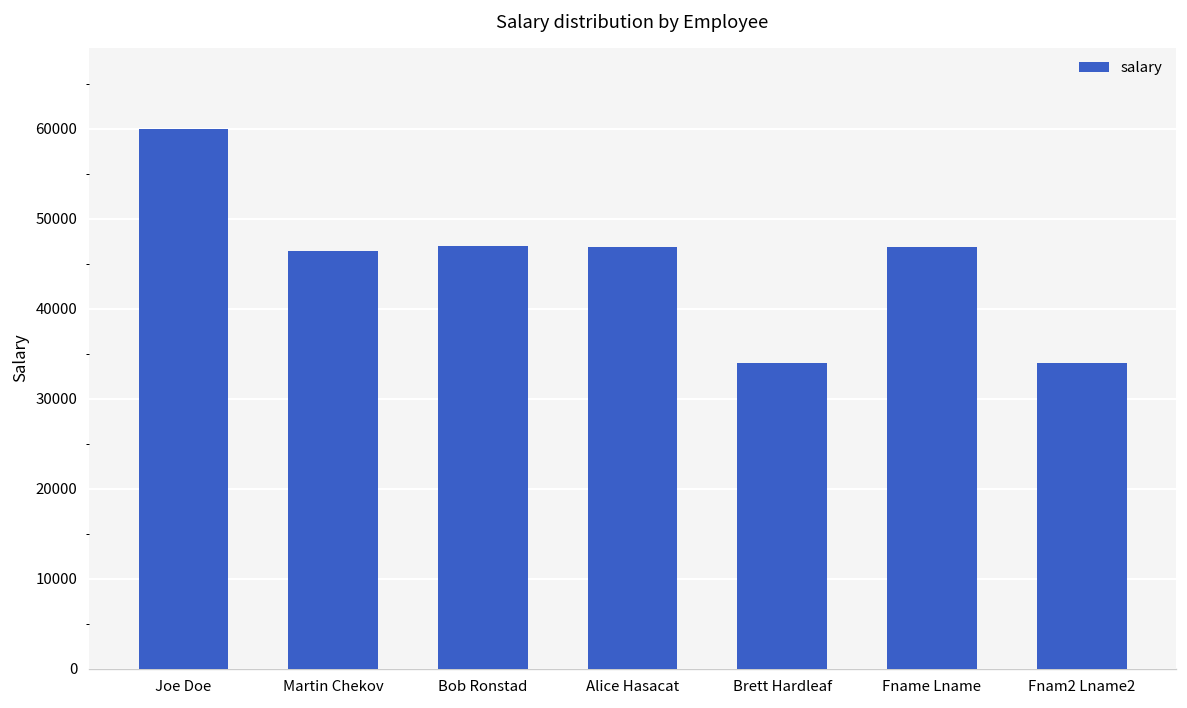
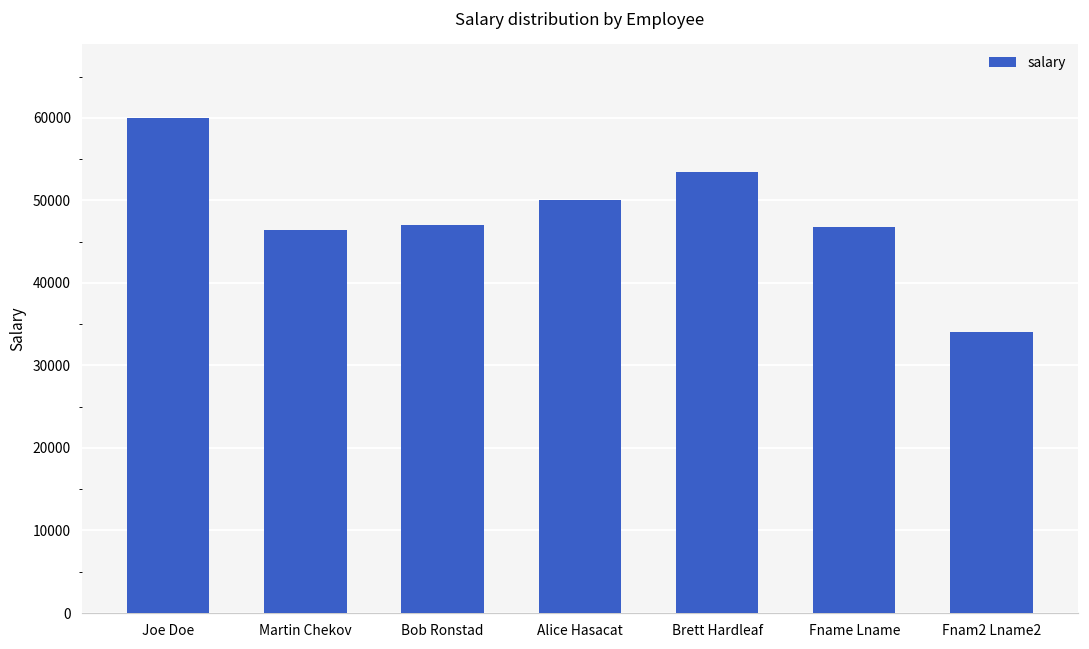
  {
    "Joe Doe": 60000,
    "Martin Chekov": 46000,
    "Bob Ronstad": 47000,
-   "Alice Hasacat": 47000,
-   "Brett Hardleaf": 34000,
+   "Alice Hasacat": 50000,
+   "Brett Hardleaf": 53000,
    "Fname Lname": 47000,
    "Fnam2 Lname2": 34000
  }
